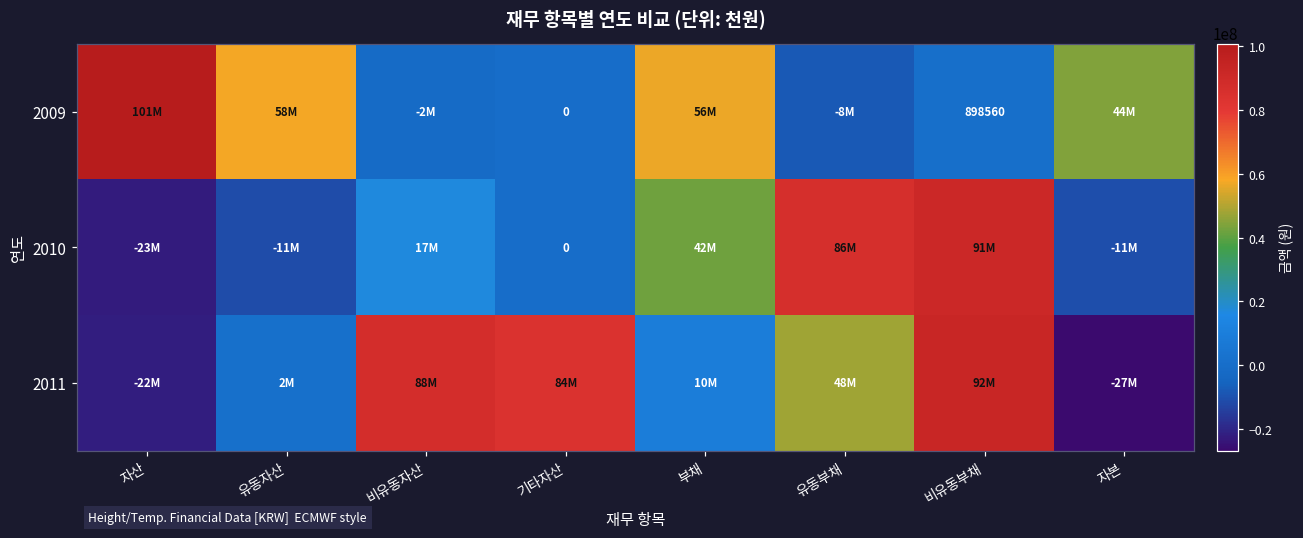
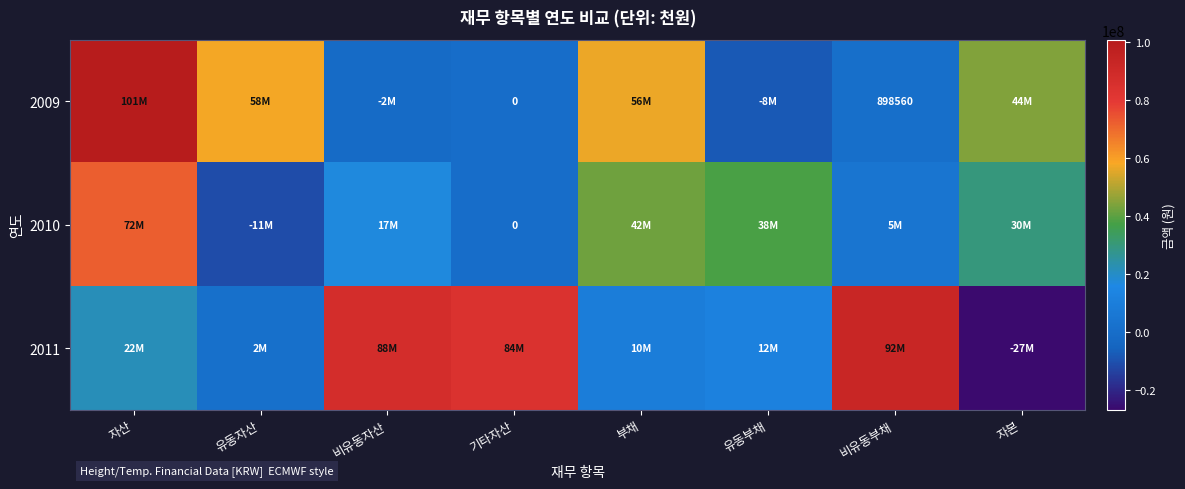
  {
    "2009": {
      "자산": "101M",
      "유동자산": "58M",
      "비유동자산": "-2M",
      "기타자산": "0",
      "부채": "56M",
      "유동부채": "-8M",
      "비유동부채": "898560",
      "자본": "44M"
    },
    "2010": {
-     "자산": "-23M",
+     "자산": "72M",
      "유동자산": "-11M",
      "비유동자산": "17M",
      "기타자산": "0",
      "부채": "42M",
-     "유동부채": "86M",
-     "비유동부채": "91M",
-     "자본": "-11M"
+     "유동부채": "38M",
+     "비유동부채": "5M",
+     "자본": "30M"
    },
    "2011": {
-     "자산": "-22M",
+     "자산": "22M",
      "유동자산": "2M",
      "비유동자산": "88M",
      "기타자산": "84M",
      "부채": "10M",
-     "유동부채": "48M",
+     "유동부채": "12M",
      "비유동부채": "92M",
      "자본": "-27M"
    }
  }
